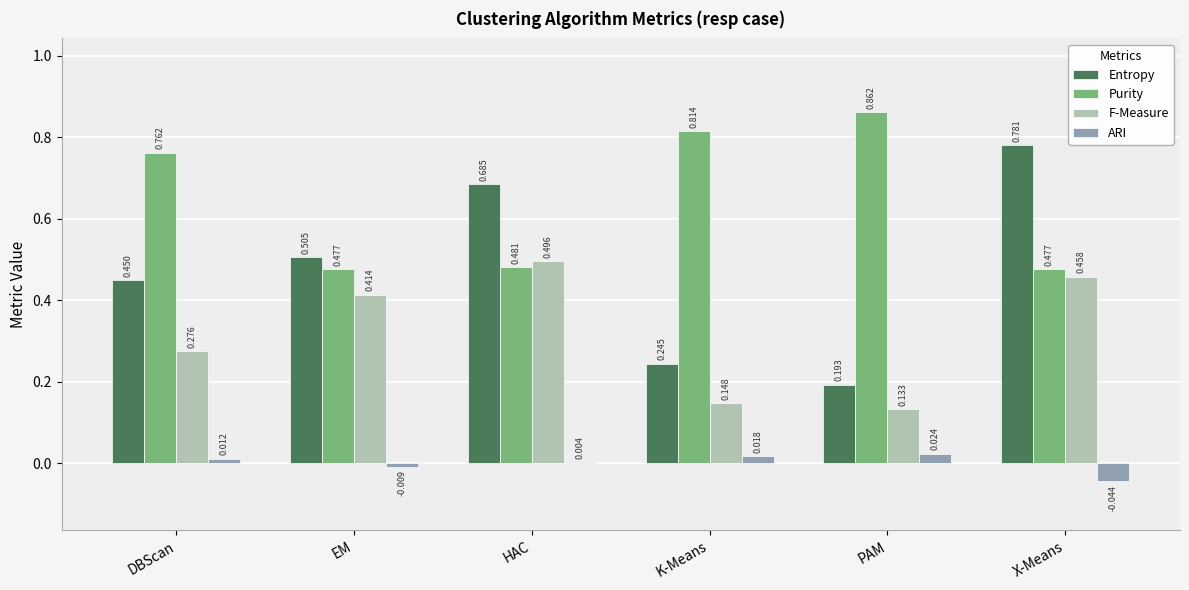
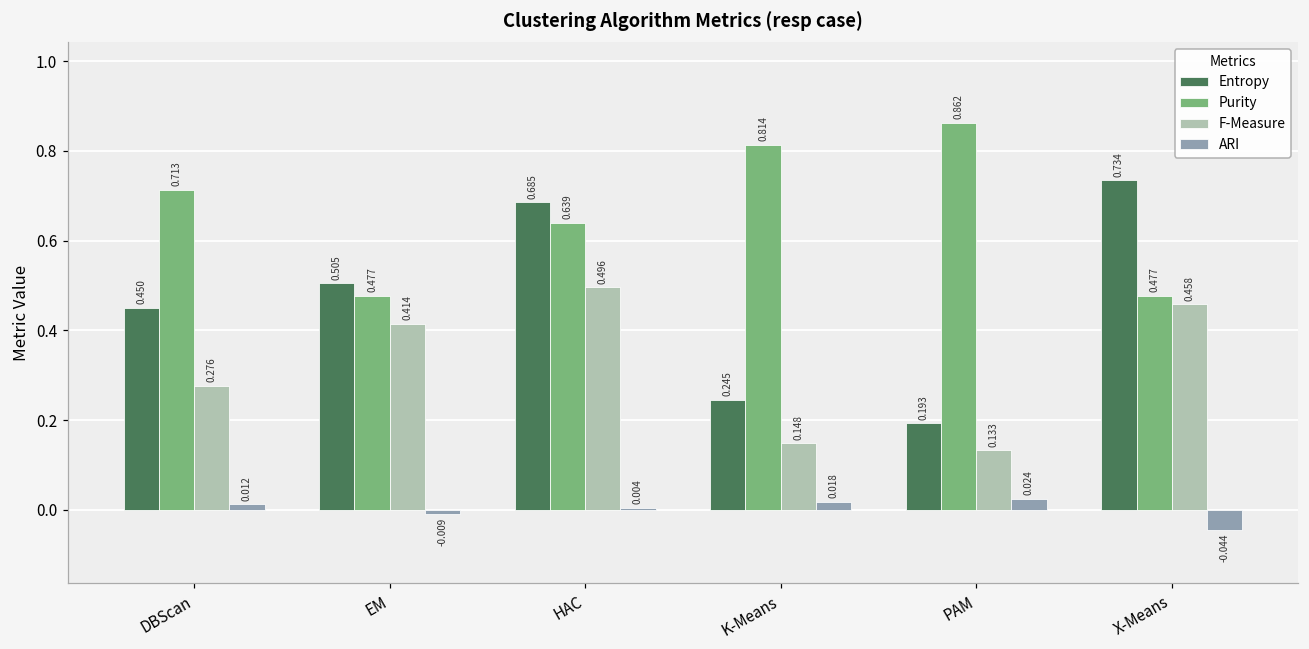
  {
    "Entropy": {
      "DBScan": 0.450,
      "EM": 0.505,
      "HAC": 0.685,
      "K-Means": 0.245,
      "PAM": 0.193,
-     "X-Means": 0.781
+     "X-Means": 0.734
    },
    "Purity": {
-     "DBScan": 0.762,
+     "DBScan": 0.713,
      "EM": 0.477,
-     "HAC": 0.481,
+     "HAC": 0.639,
      "K-Means": 0.814,
      "PAM": 0.862,
      "X-Means": 0.477
    }
  }
